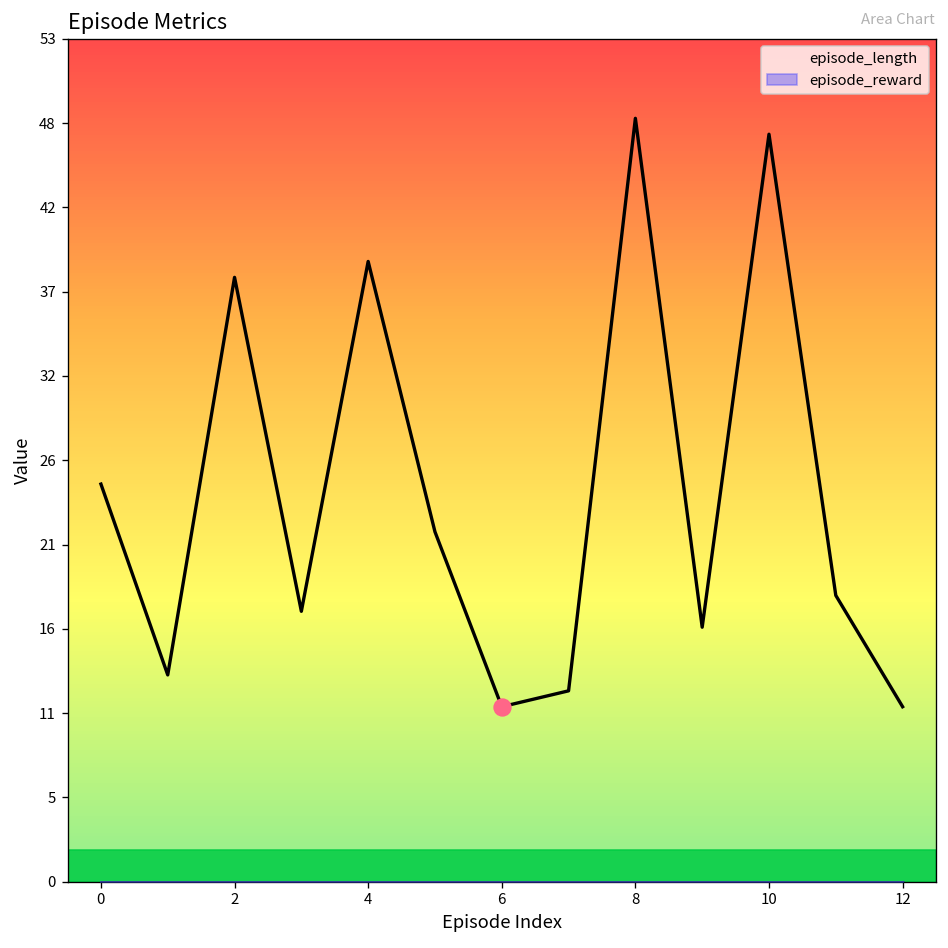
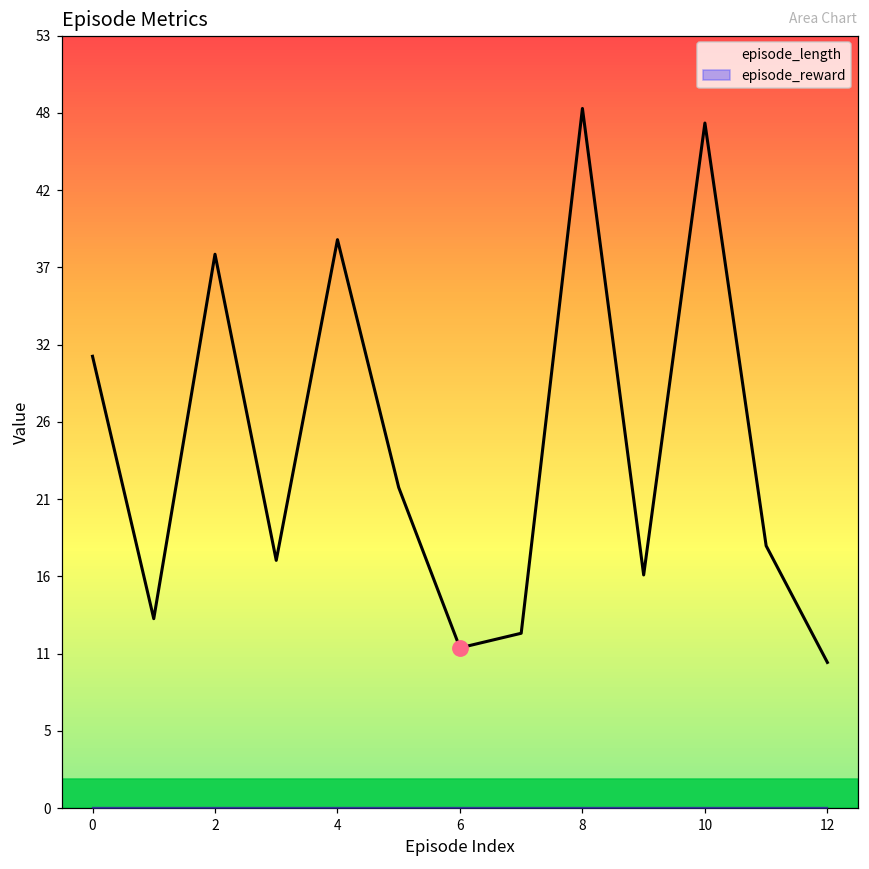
  {
    "episode_length": {
-     "0": 25,
+     "0": 31,
      "2": 38,
      "4": 39,
      "8": 48,
      "10": 47,
-     "12": 11
+     "12": 10
    }
  }
